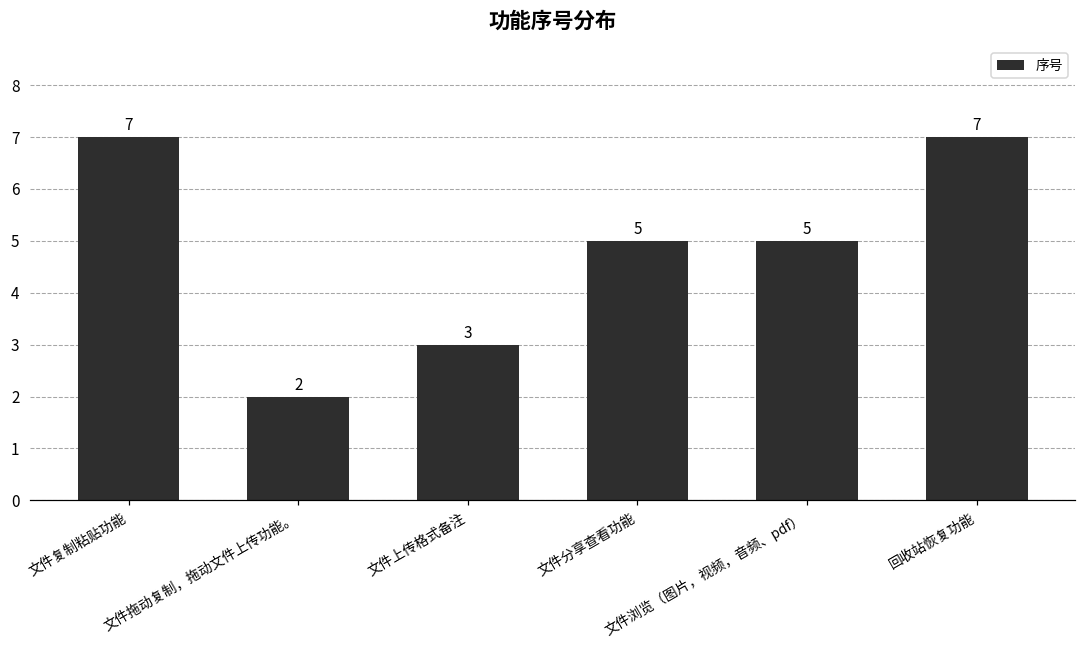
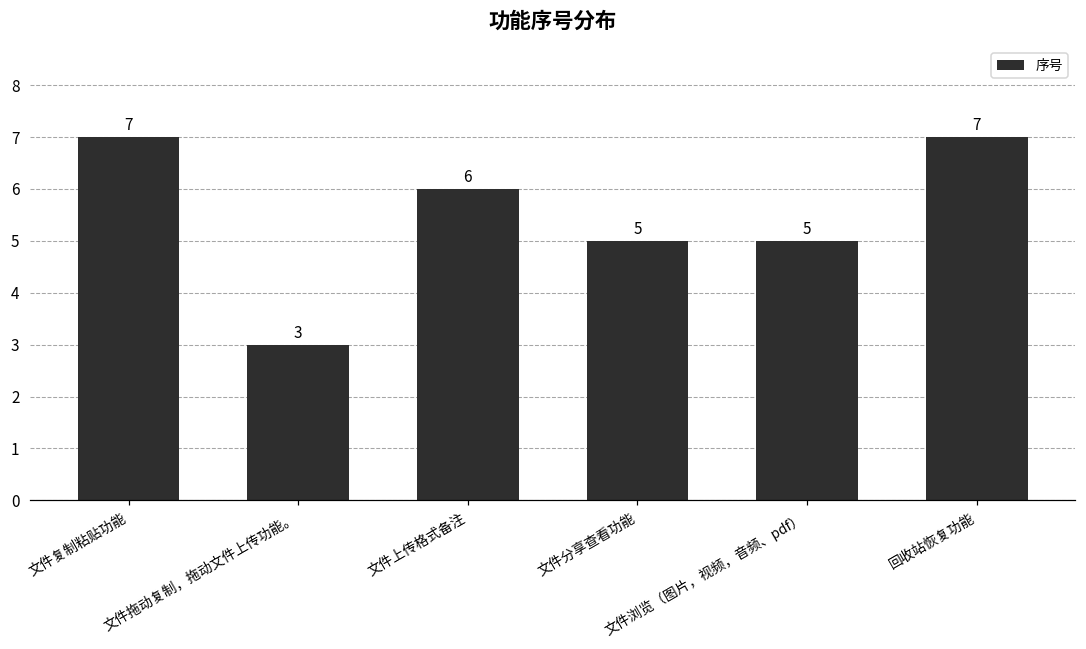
  {
    "文件复制粘贴功能": 7,
-   "文件拖动复制，拖动文件上传功能。": 2,
-   "文件上传格式备注": 3,
+   "文件拖动复制，拖动文件上传功能。": 3,
+   "文件上传格式备注": 6,
    "文件分享查看功能": 5,
    "文件浏览（图片，视频，音频、pdf）": 5,
    "回收站恢复功能": 7
  }
